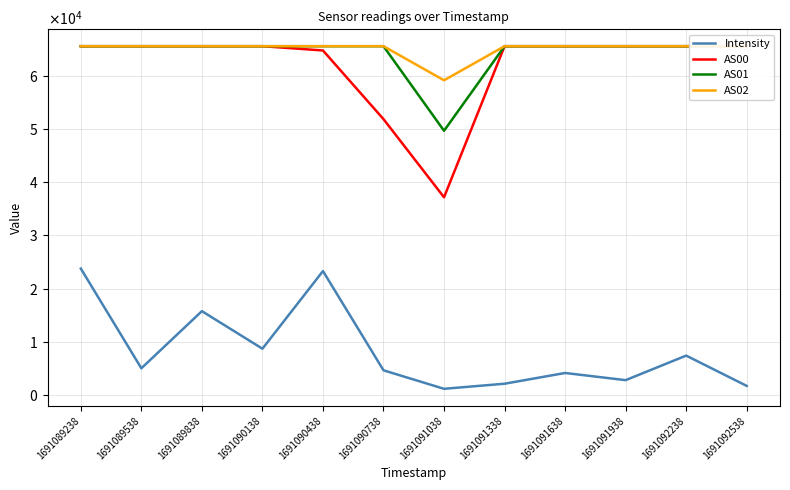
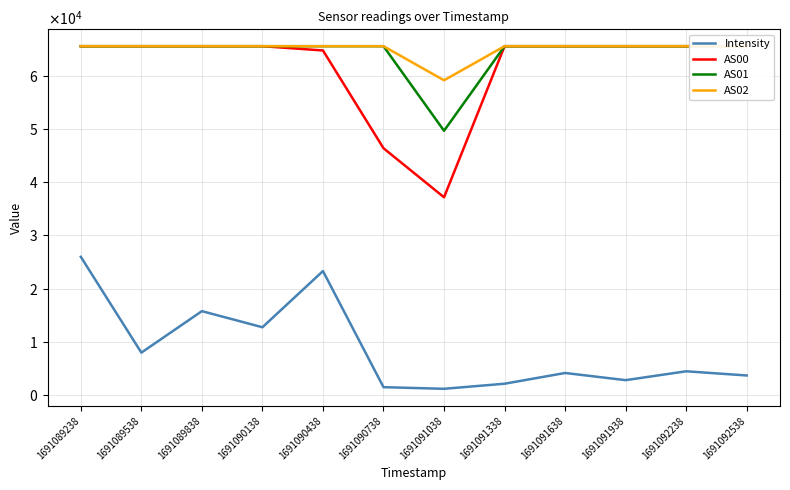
  {
    "Intensity": {
-     "1691089238": 24000,
-     "1691089538": 5000,
+     "1691089238": 26000,
+     "1691089538": 8000,
      "1691089838": 16000,
-     "1691090138": 9000,
+     "1691090138": 13000,
      "1691090438": 23000,
-     "1691090738": 5000,
+     "1691090738": 2000,
      "1691091038": 1000,
      "1691091338": 2000,
      "1691091638": 4000,
      "1691091938": 3000,
-     "1691092238": 7000,
-     "1691092538": 2000
+     "1691092238": 5000,
+     "1691092538": 4000
    },
    "AS00": {
      "1691090438": 65000,
-     "1691090738": 52000,
+     "1691090738": 46000,
      "1691091038": 37000
    },
    "AS01": {
      "1691091038": 50000
    },
    "AS02": {
      "1691091038": 59000
    }
  }
